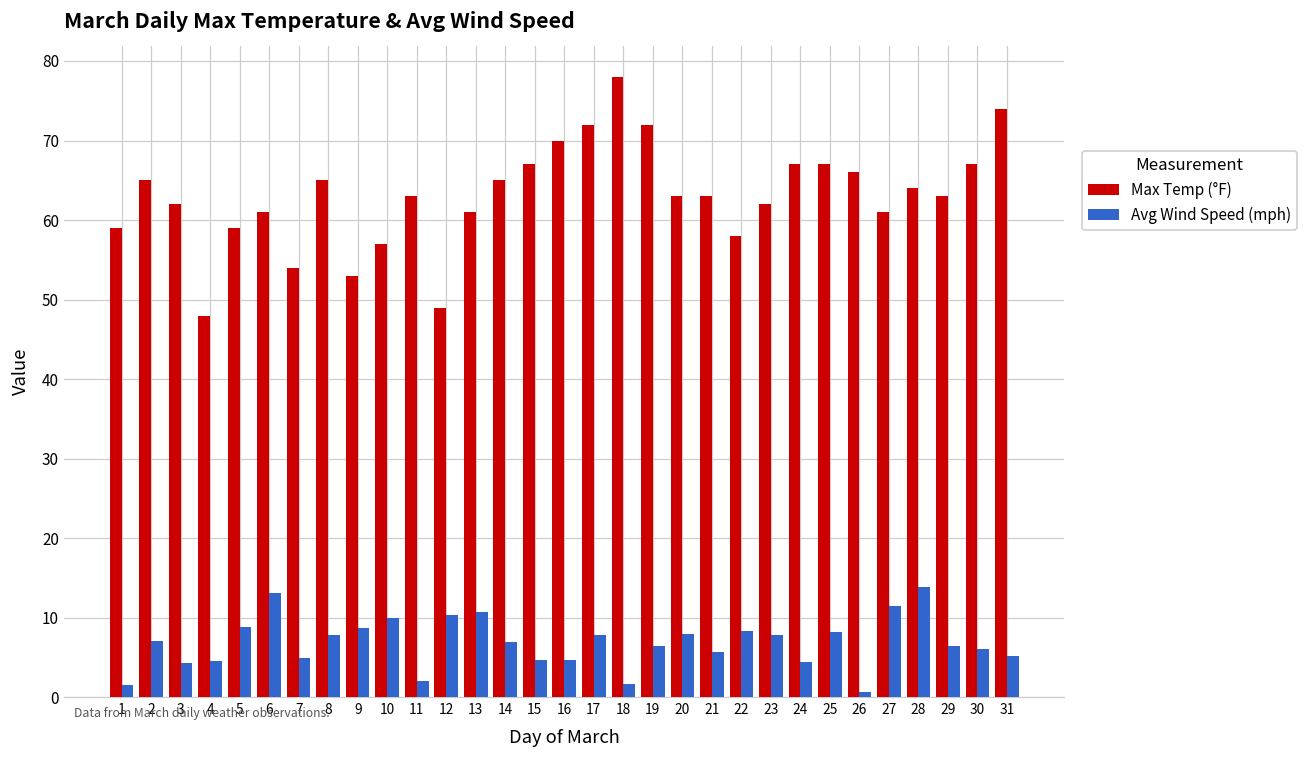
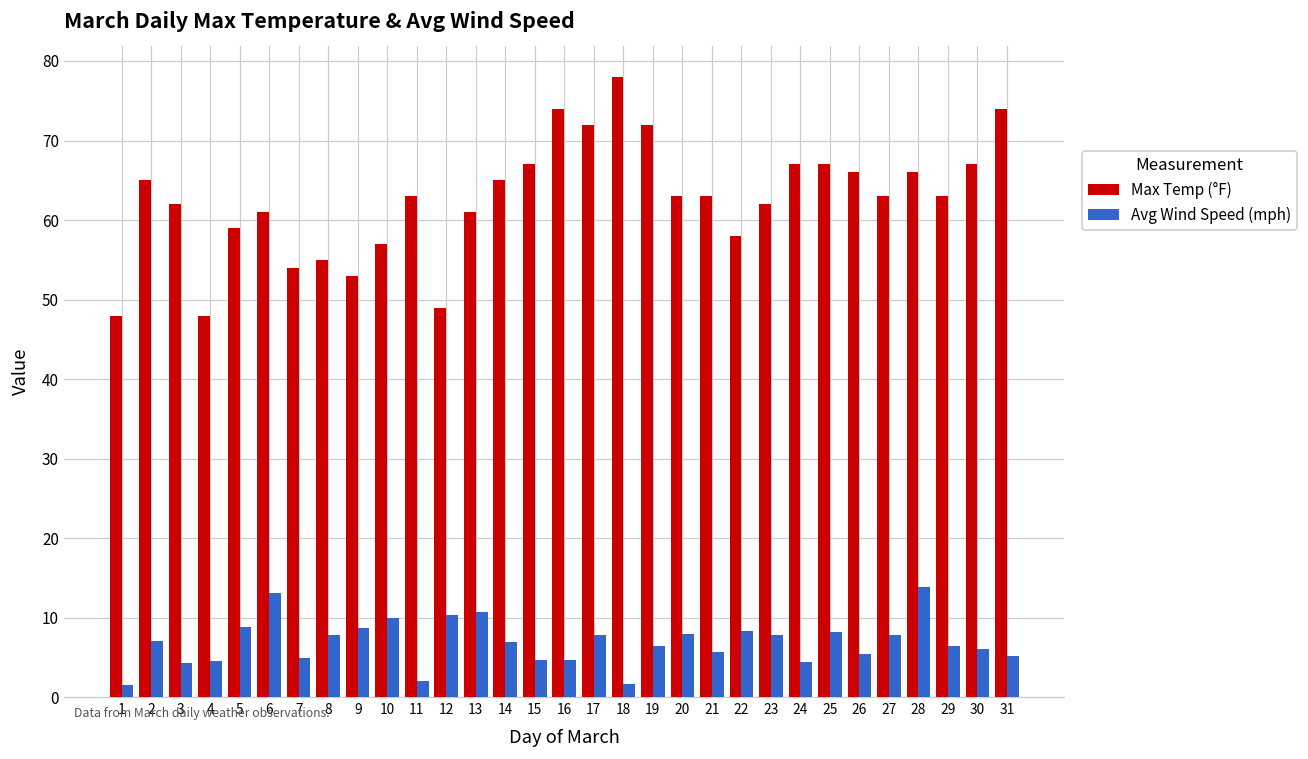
  {
    "Max Temp (°F)": {
-     "1": 59,
+     "1": 48,
      "2": 65,
      "3": 62,
      "4": 48,
      "5": 59,
      "6": 61,
      "7": 54,
-     "8": 65,
+     "8": 55,
      "9": 53,
      "10": 57,
      "11": 63,
      "12": 49,
      "13": 61,
      "14": 65,
      "15": 67,
-     "16": 70,
+     "16": 74,
      "17": 72,
      "18": 78,
      "19": 72,
      "20": 63,
      "21": 63,
      "22": 58,
      "23": 62,
      "24": 67,
      "25": 67,
      "26": 66,
-     "27": 61,
-     "28": 64,
+     "27": 63,
+     "28": 66,
      "29": 63,
      "30": 67,
      "31": 74
    },
    "Avg Wind Speed (mph)": {
      "1": 2,
      "2": 7,
      "3": 4,
      "4": 5,
      "5": 9,
      "6": 13,
      "7": 5,
      "8": 8,
      "9": 9,
      "10": 10,
      "11": 2,
      "12": 10,
      "13": 11,
      "14": 7,
      "15": 5,
      "16": 5,
      "17": 8,
      "18": 2,
      "19": 7,
      "20": 8,
      "21": 6,
      "22": 8,
      "23": 8,
      "24": 5,
      "25": 8,
-     "26": 1,
-     "27": 12,
+     "26": 6,
+     "27": 8,
      "28": 14,
      "29": 7,
      "30": 6,
      "31": 5
    }
  }
